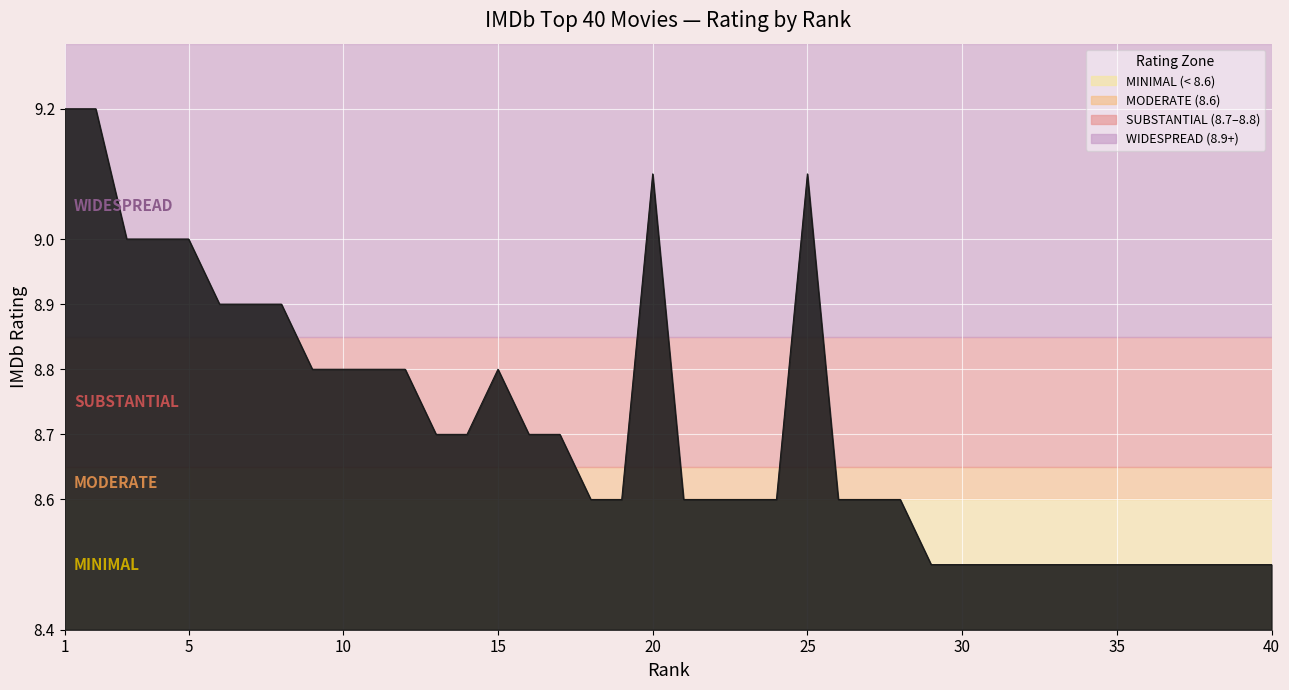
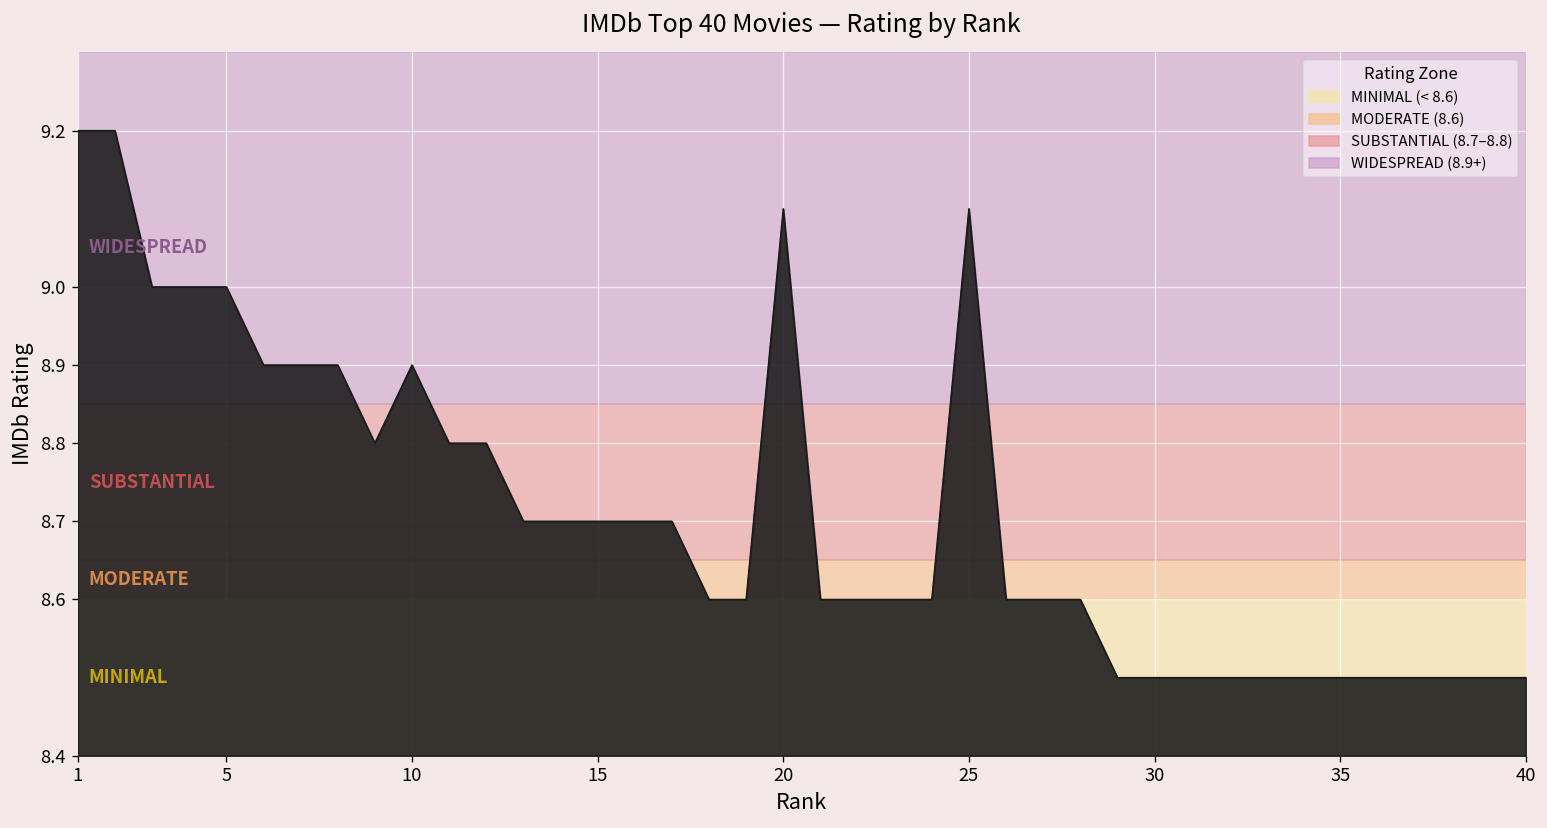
  {
    "1": 9.2,
    "5": 9.0,
-   "10": 8.8,
-   "15": 8.8,
+   "10": 8.9,
+   "15": 8.7,
    "20": 9.1,
    "25": 9.1,
    "30": 8.5,
    "35": 8.5,
    "40": 8.5
  }
